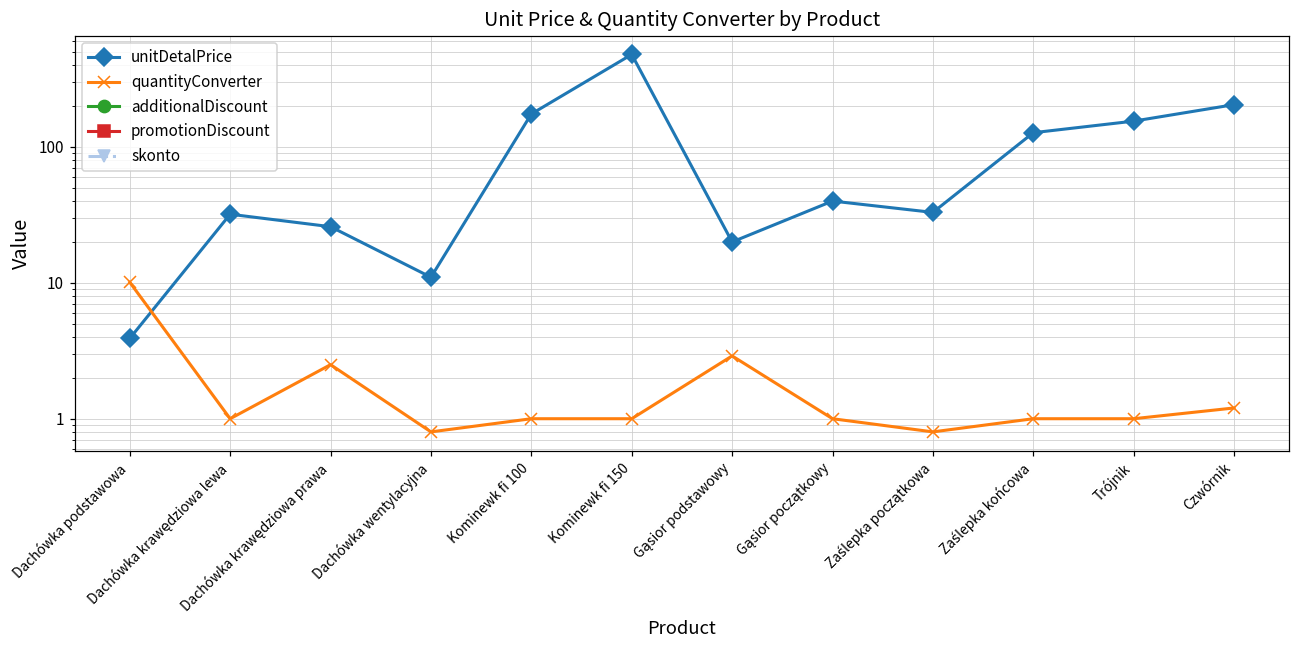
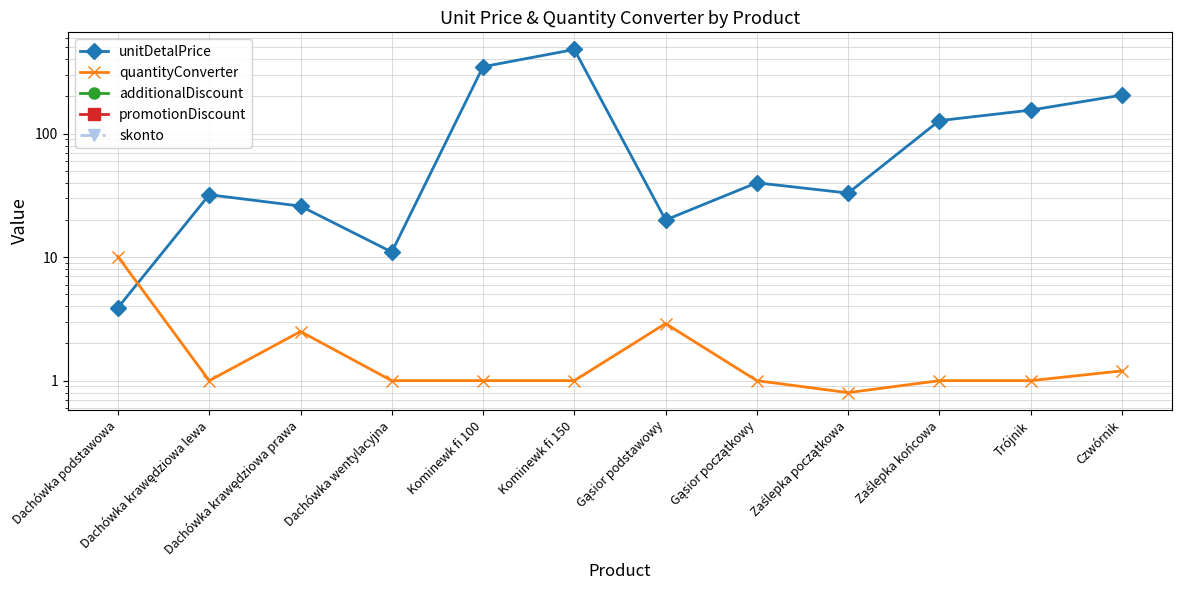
  {
    "unitDetalPrice": {
      "Dachówka podstawowa": 4,
      "Dachówka krawędziowa lewa": 32,
      "Dachówka krawędziowa prawa": 26,
      "Dachówka wentylacyjna": 11,
-     "Kominewk fi 100": 180,
+     "Kominewk fi 100": 350,
      "Kominewk fi 150": 480,
      "Gąsior podstawowy": 20,
      "Gąsior początkowy": 40,
      "Zaślepka początkowa": 33,
      "Zaślepka końcowa": 130,
      "Trójnik": 160,
      "Czwórnik": 210
    },
    "quantityConverter": {
      "Dachówka podstawowa": 10,
      "Dachówka krawędziowa lewa": 1.0,
      "Dachówka krawędziowa prawa": 2.5,
-     "Dachówka wentylacyjna": 0.8,
+     "Dachówka wentylacyjna": 1.0,
      "Kominewk fi 100": 1.0,
      "Kominewk fi 150": 1.0,
      "Gąsior podstawowy": 2.9,
      "Gąsior początkowy": 1.0,
      "Zaślepka początkowa": 0.8,
      "Zaślepka końcowa": 1.0,
      "Trójnik": 1.0,
      "Czwórnik": 1.2
    }
  }
